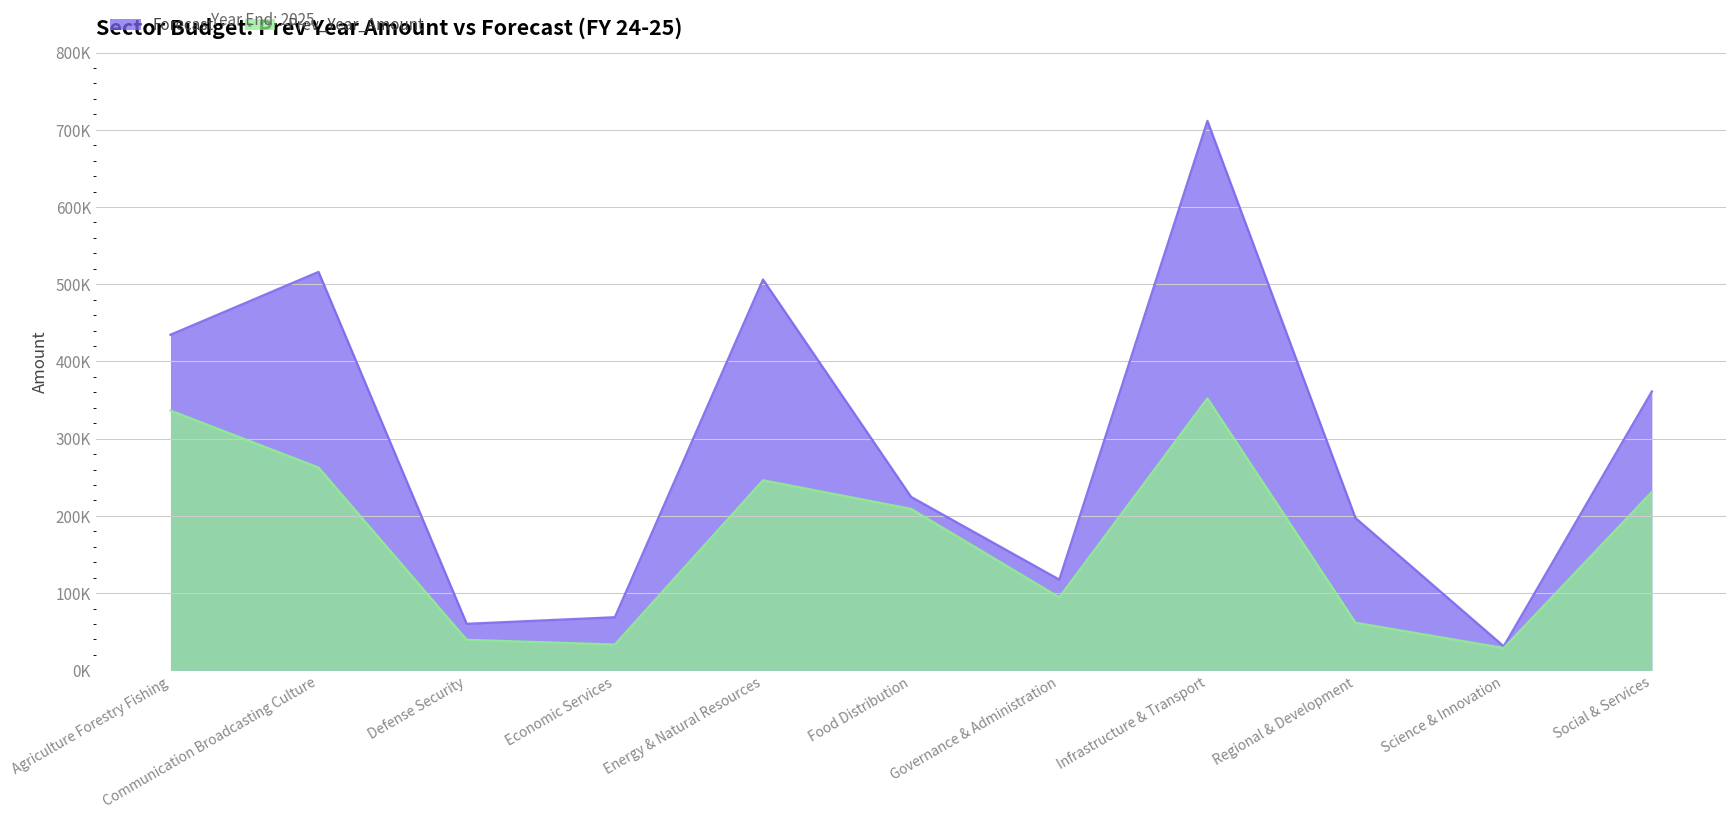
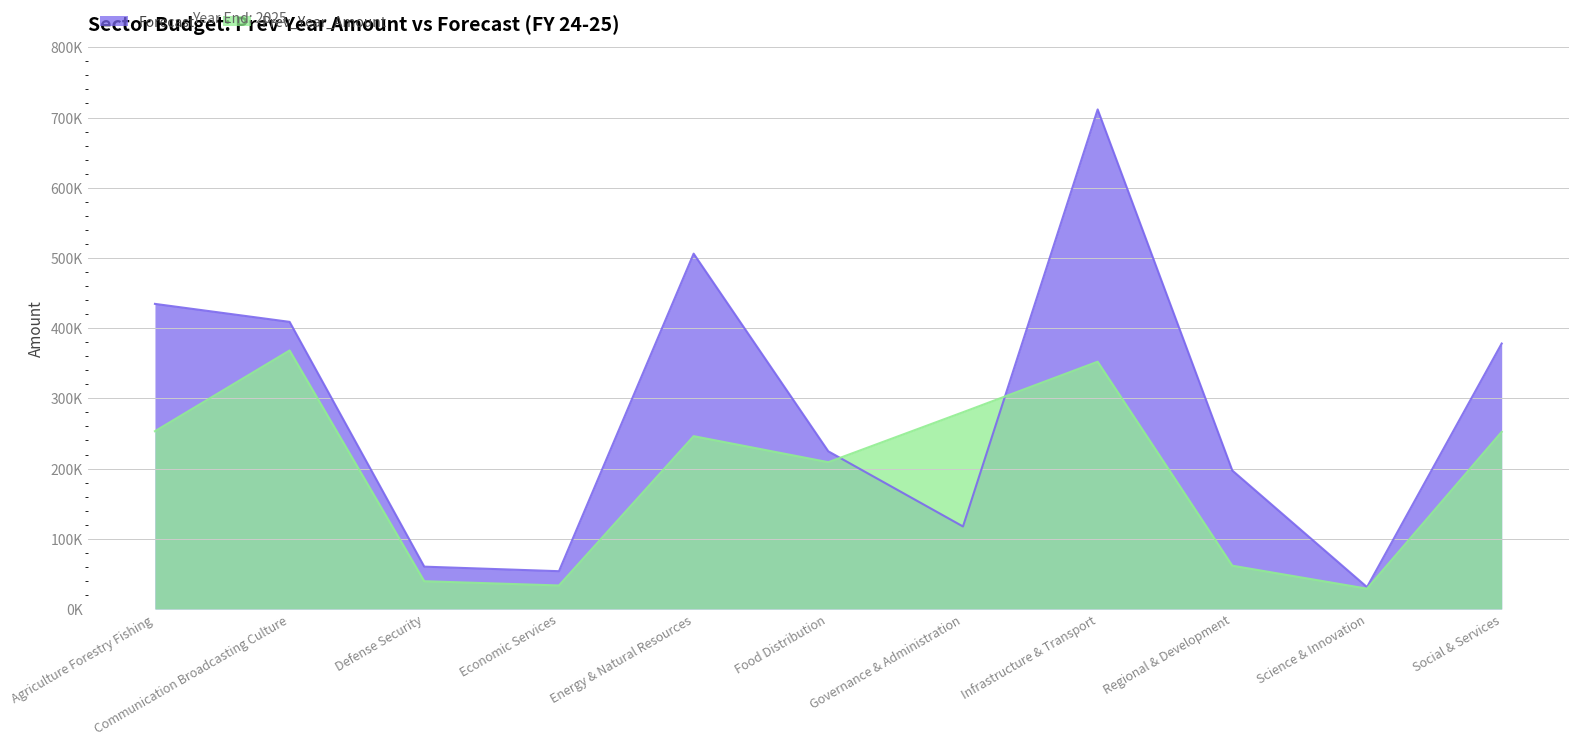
  {
    "Forecast": {
      "Agriculture Forestry Fishing": 430000,
-     "Communication Broadcasting Culture": 520000,
+     "Communication Broadcasting Culture": 410000,
      "Defense Security": 60000,
-     "Economic Services": 70000,
+     "Economic Services": 50000,
      "Energy & Natural Resources": 510000,
      "Food Distribution": 220000,
      "Governance & Administration": 120000,
      "Infrastructure & Transport": 710000,
      "Regional & Development": 200000,
-     "Social & Services": 360000
+     "Social & Services": 380000
    },
    "Prev_Year_Amount": {
-     "Agriculture Forestry Fishing": 340000,
-     "Communication Broadcasting Culture": 260000,
+     "Agriculture Forestry Fishing": 250000,
+     "Communication Broadcasting Culture": 370000,
      "Defense Security": 40000,
      "Economic Services": 30000,
      "Energy & Natural Resources": 250000,
      "Food Distribution": 210000,
-     "Governance & Administration": 90000,
+     "Governance & Administration": 280000,
      "Infrastructure & Transport": 350000,
      "Regional & Development": 60000,
-     "Social & Services": 230000
+     "Social & Services": 250000
    }
  }
